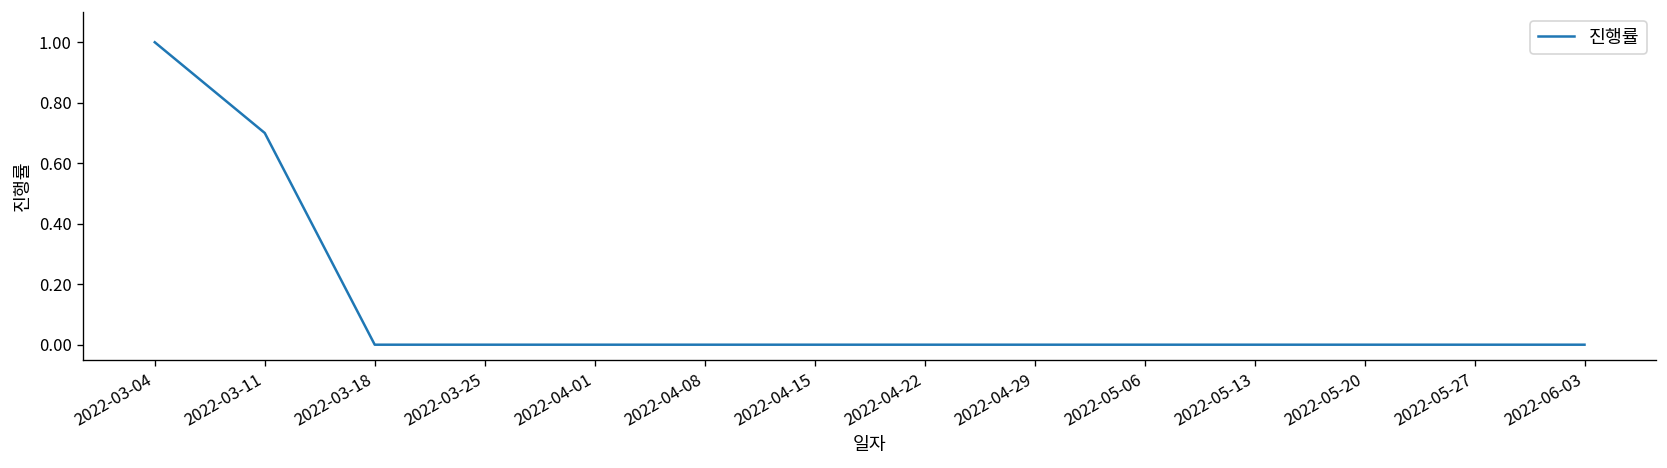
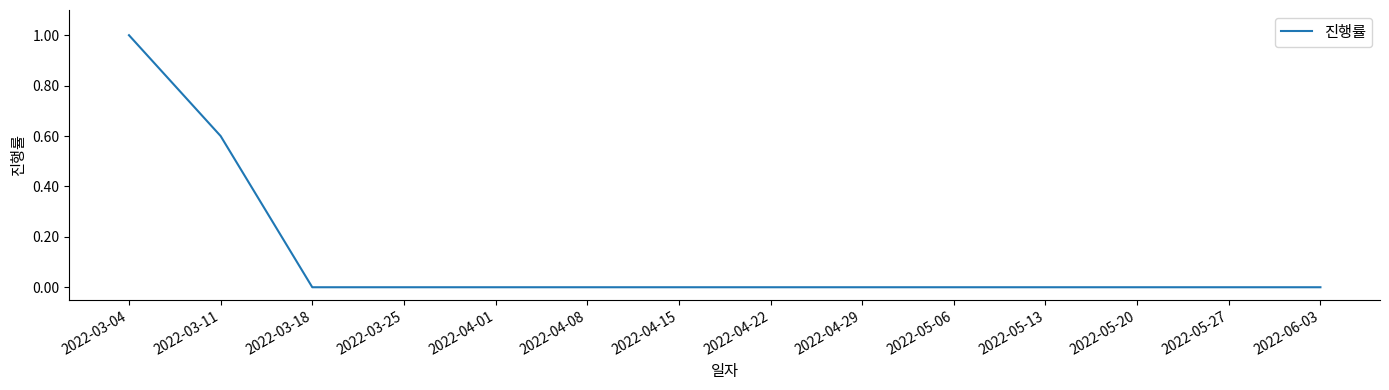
  {
    "2022-03-04": 1.0,
-   "2022-03-11": 0.7,
+   "2022-03-11": 0.6,
    "2022-03-18": 0.0,
    "2022-03-25": 0.0,
    "2022-04-01": 0.0,
    "2022-04-08": 0.0,
    "2022-04-15": 0.0,
    "2022-04-22": 0.0,
    "2022-04-29": 0.0,
    "2022-05-06": 0.0,
    "2022-05-13": 0.0,
    "2022-05-20": 0.0,
    "2022-05-27": 0.0,
    "2022-06-03": 0.0
  }
